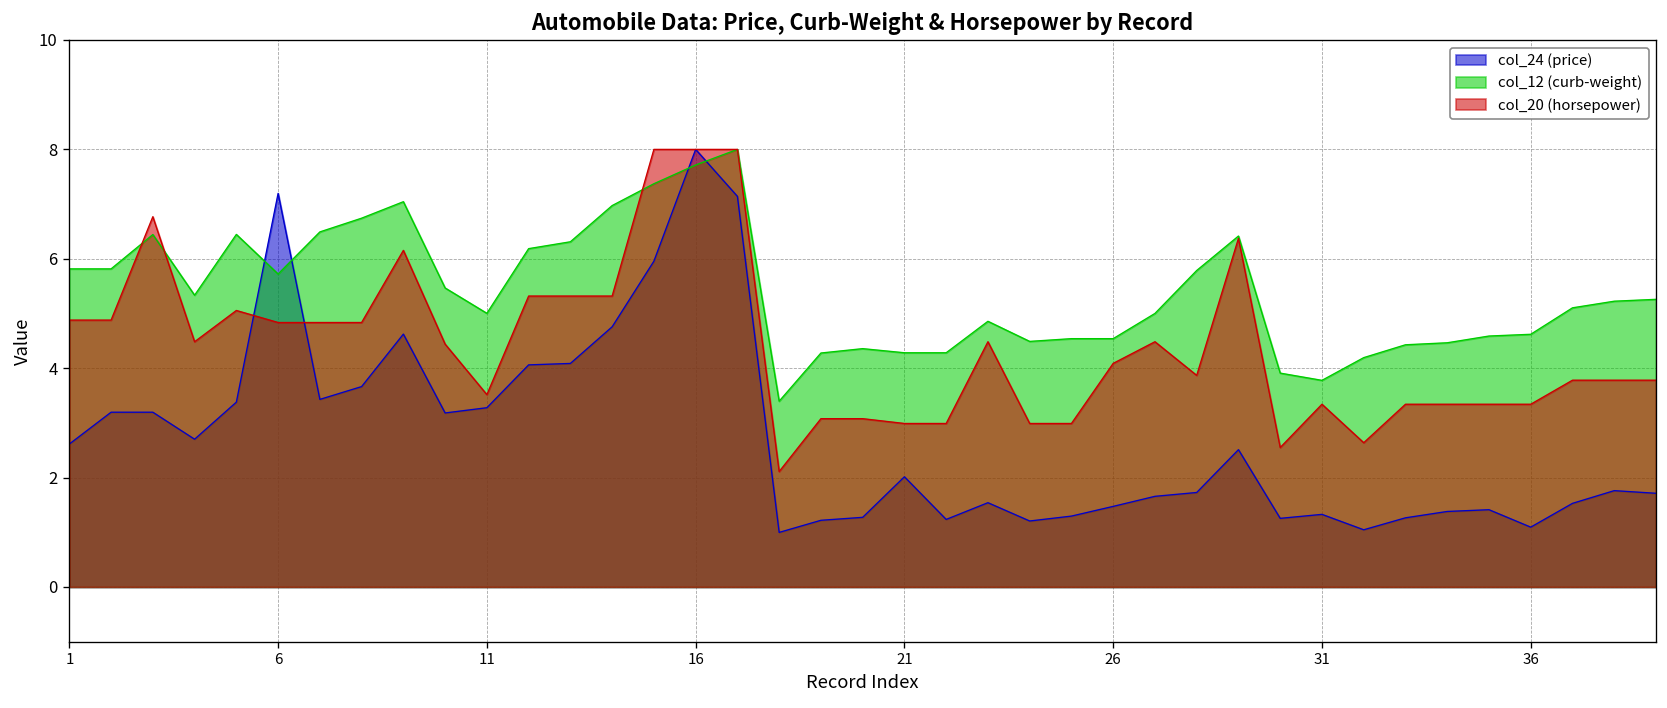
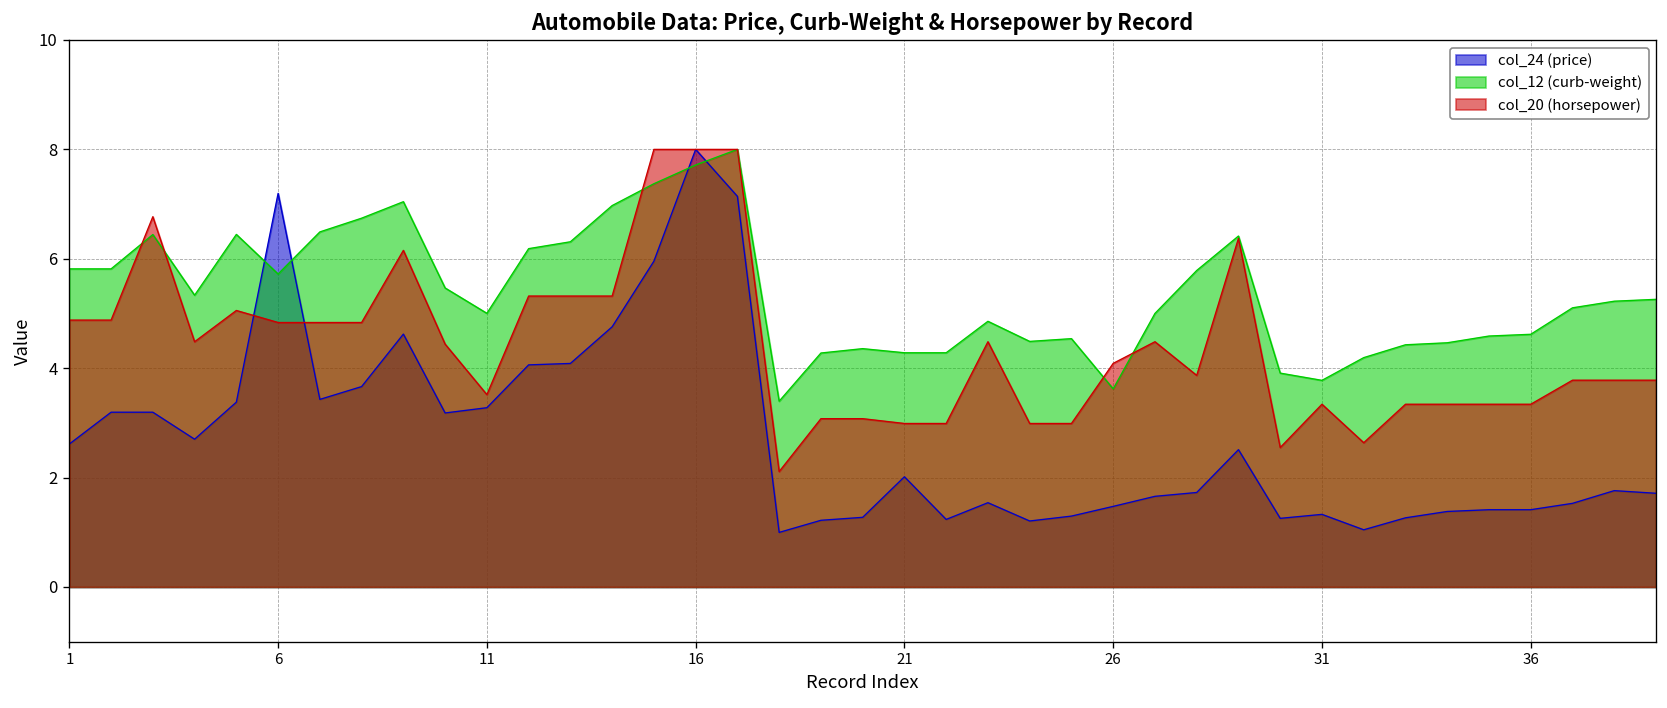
  {
    "col_24 (price)": {
      "1": 2.6,
      "6": 7.2,
      "11": 3.3,
      "21": 2.0,
      "26": 1.5,
      "31": 1.3,
-     "36": 1.1
+     "36": 1.4
    },
    "col_12 (curb-weight)": {
      "1": 5.8,
      "6": 5.7,
      "11": 5.0,
      "16": 7.7,
      "21": 4.3,
-     "26": 4.5,
+     "26": 3.6,
      "31": 3.8,
      "36": 4.6
    },
    "col_20 (horsepower)": {
      "1": 4.9,
      "6": 4.8,
      "11": 3.5,
      "21": 3.0,
      "26": 4.1,
      "31": 3.3,
      "36": 3.3
    }
  }
